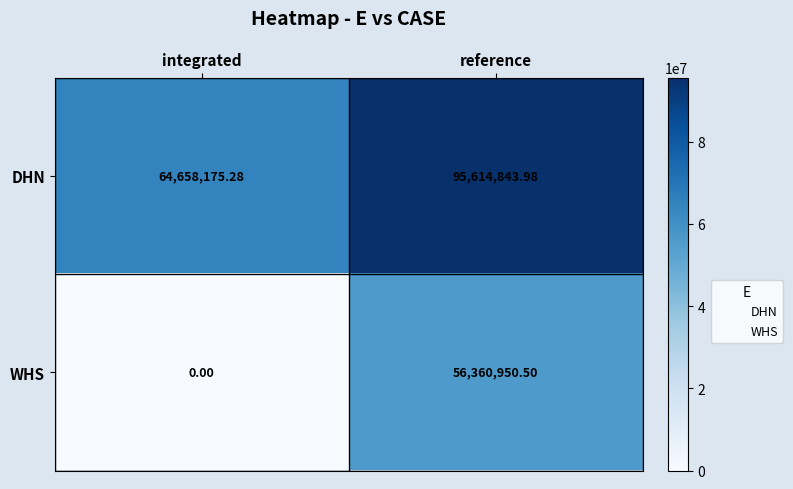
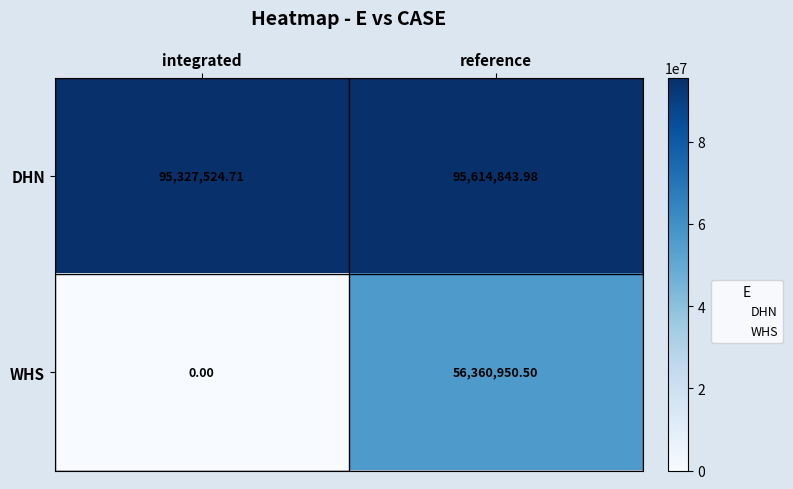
  {
    "DHN": {
-     "integrated": "64,658,175.28",
+     "integrated": "95,327,524.71",
      "reference": "95,614,843.98"
    },
    "WHS": {
      "integrated": "0.00",
      "reference": "56,360,950.50"
    }
  }
